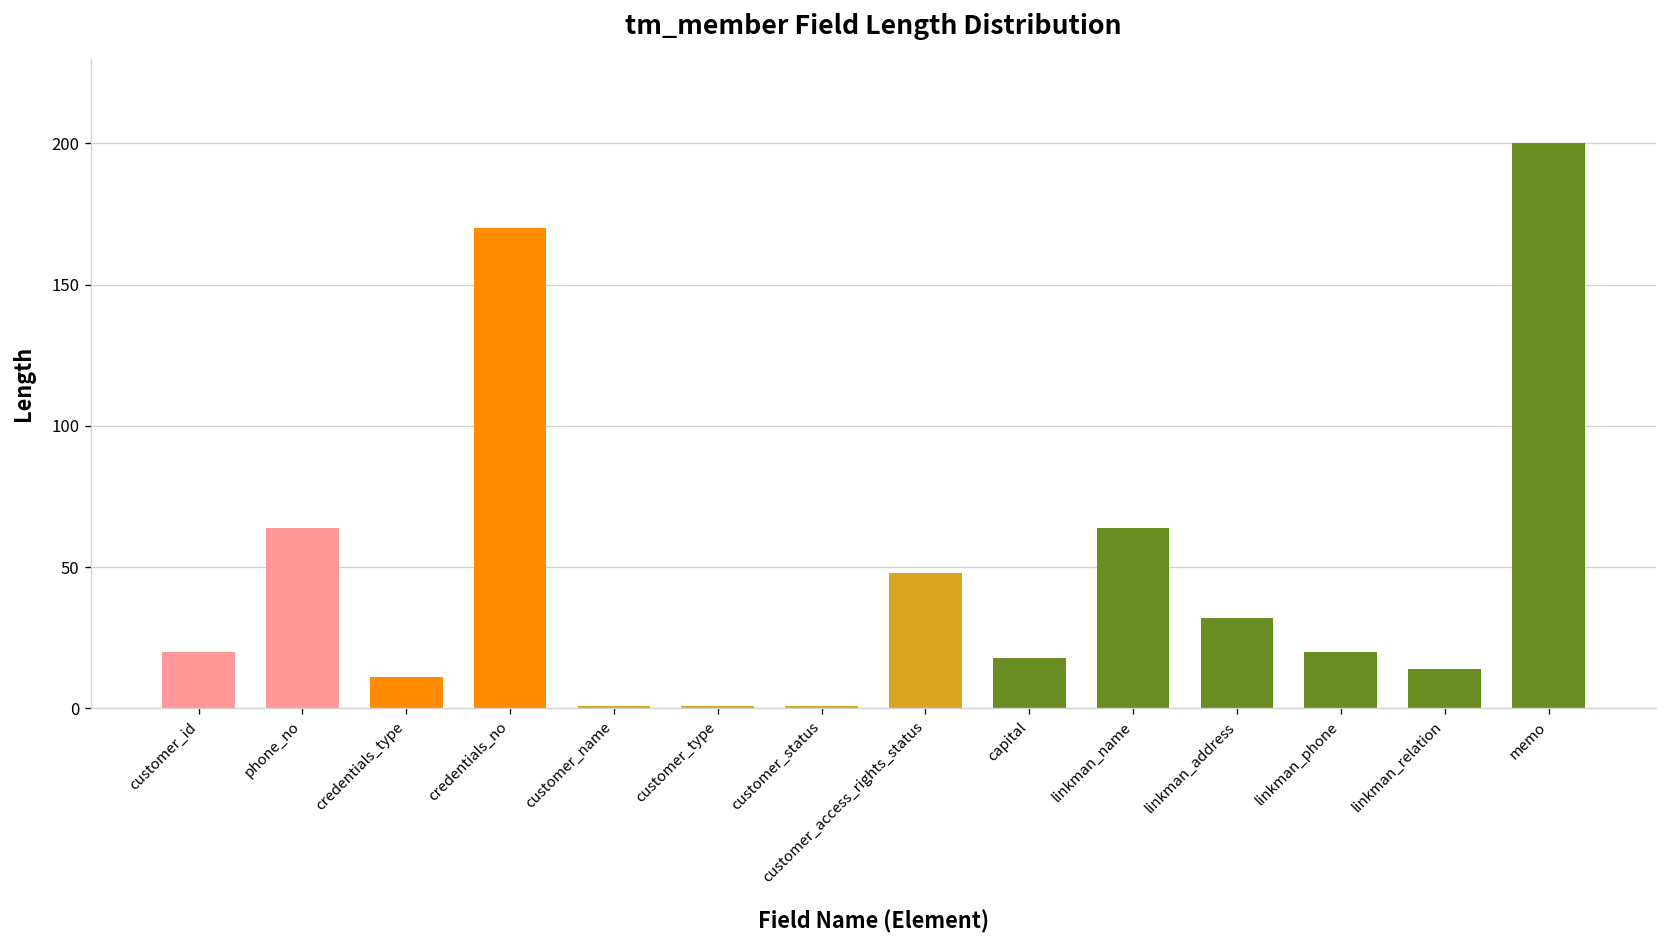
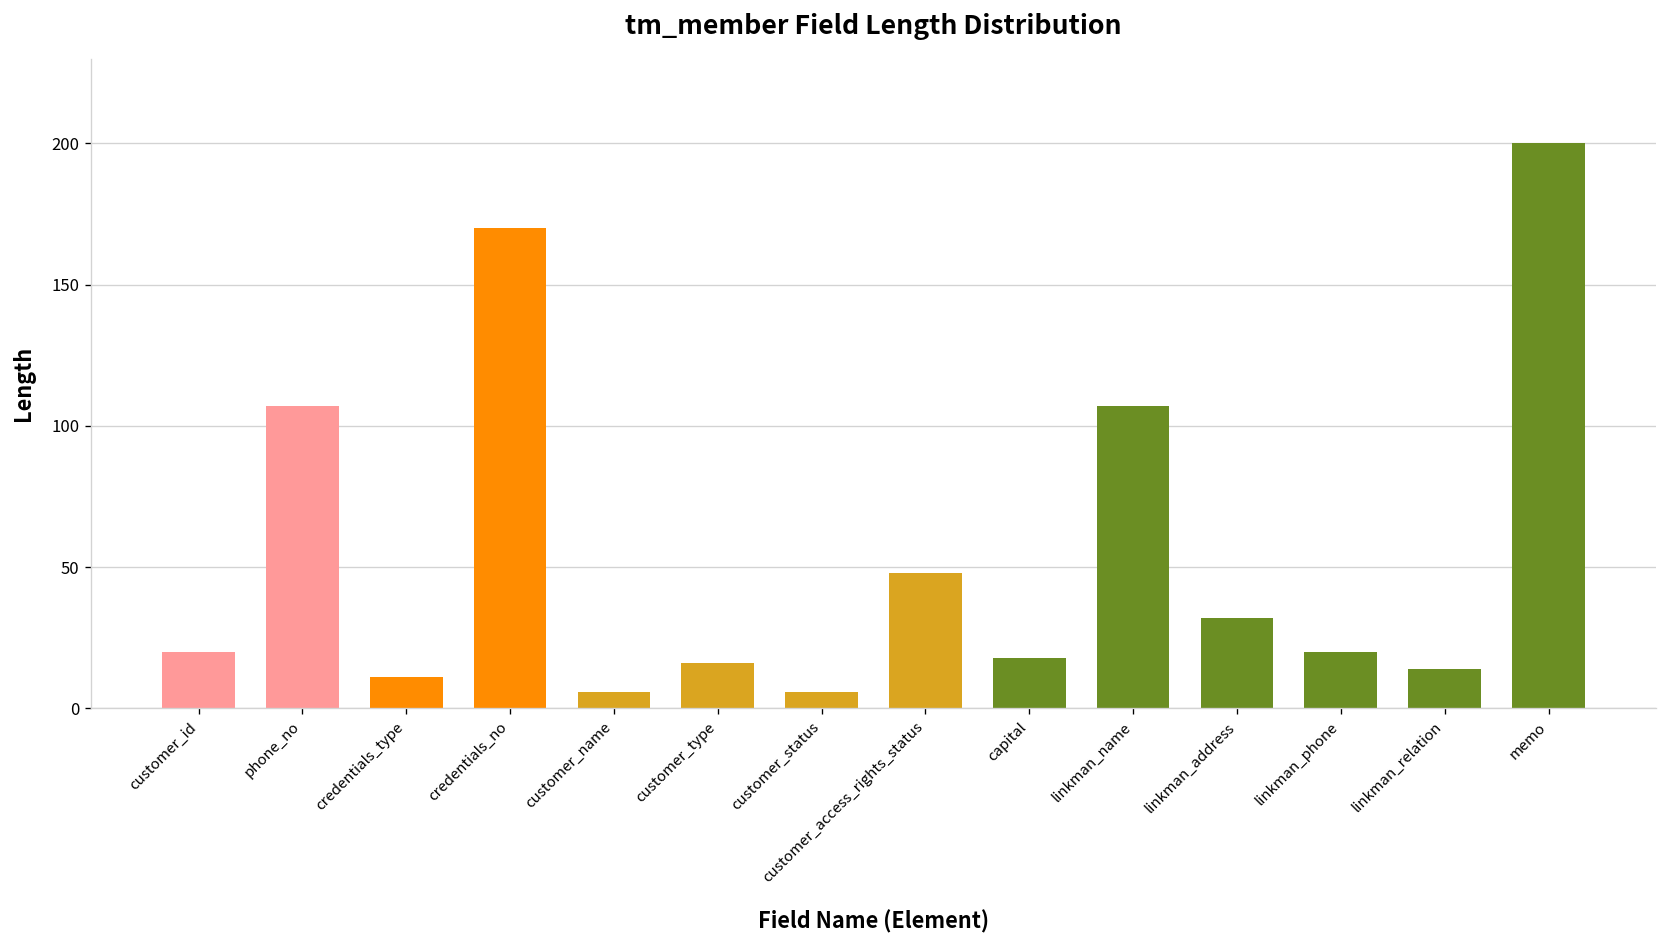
  {
    "customer_id": 20,
-   "phone_no": 64,
+   "phone_no": 107,
    "credentials_type": 11,
    "credentials_no": 170,
-   "customer_name": 1,
-   "customer_type": 1,
-   "customer_status": 1,
+   "customer_name": 6,
+   "customer_type": 16,
+   "customer_status": 6,
    "customer_access_rights_status": 48,
    "capital": 18,
-   "linkman_name": 64,
+   "linkman_name": 107,
    "linkman_address": 32,
    "linkman_phone": 20,
    "linkman_relation": 14,
    "memo": 200
  }
